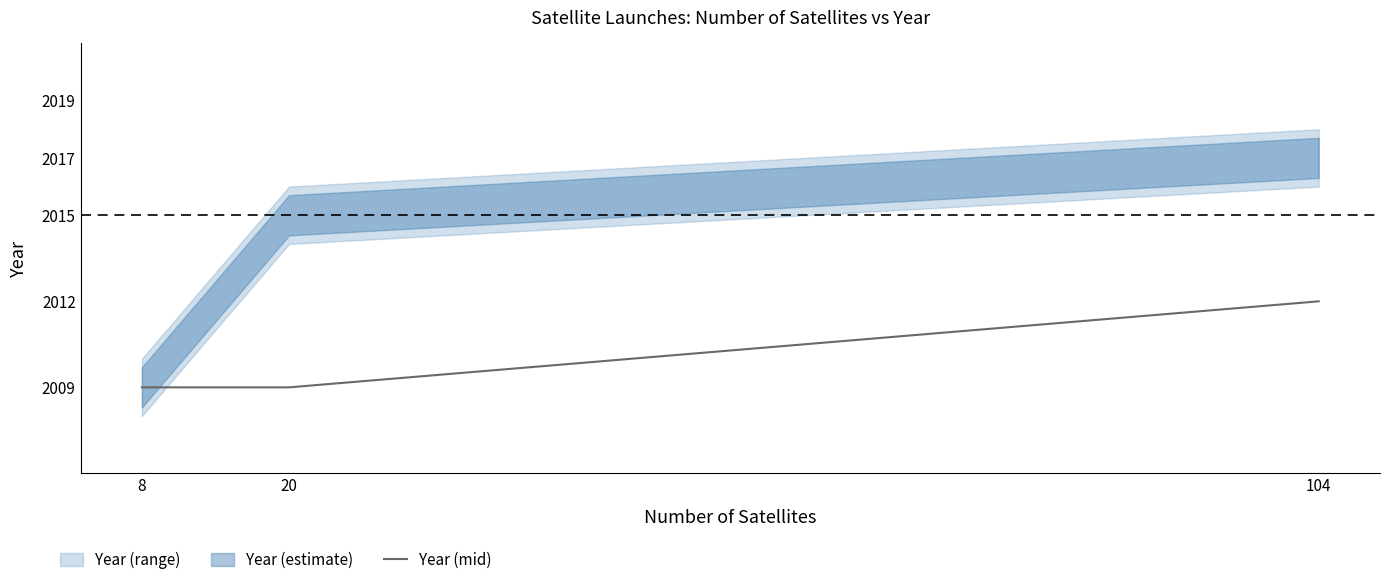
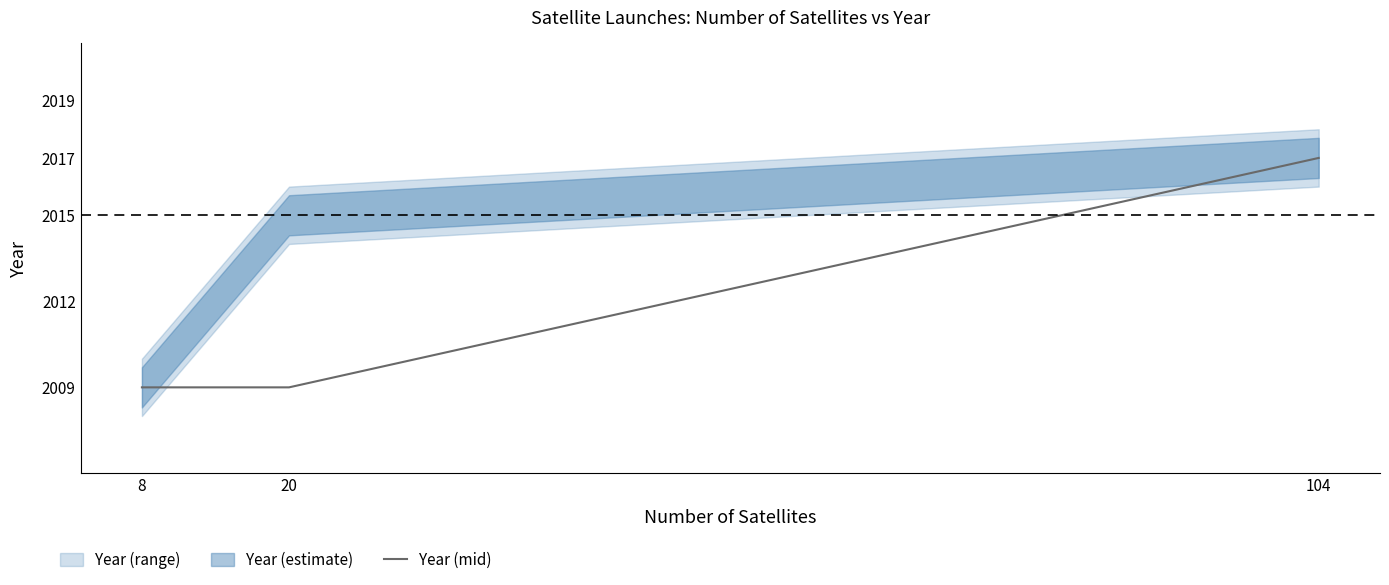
  {
    "Year (mid)": {
      "8": 2009,
      "20": 2009,
-     "104": 2012
+     "104": 2017
    }
  }
